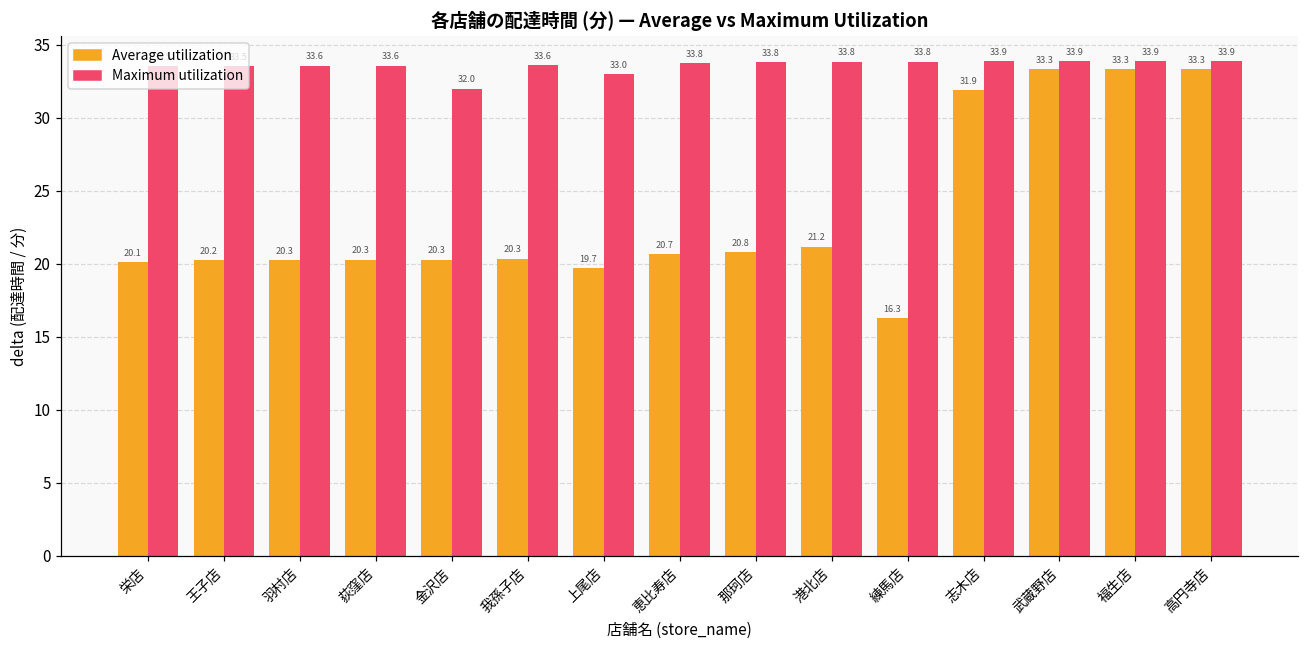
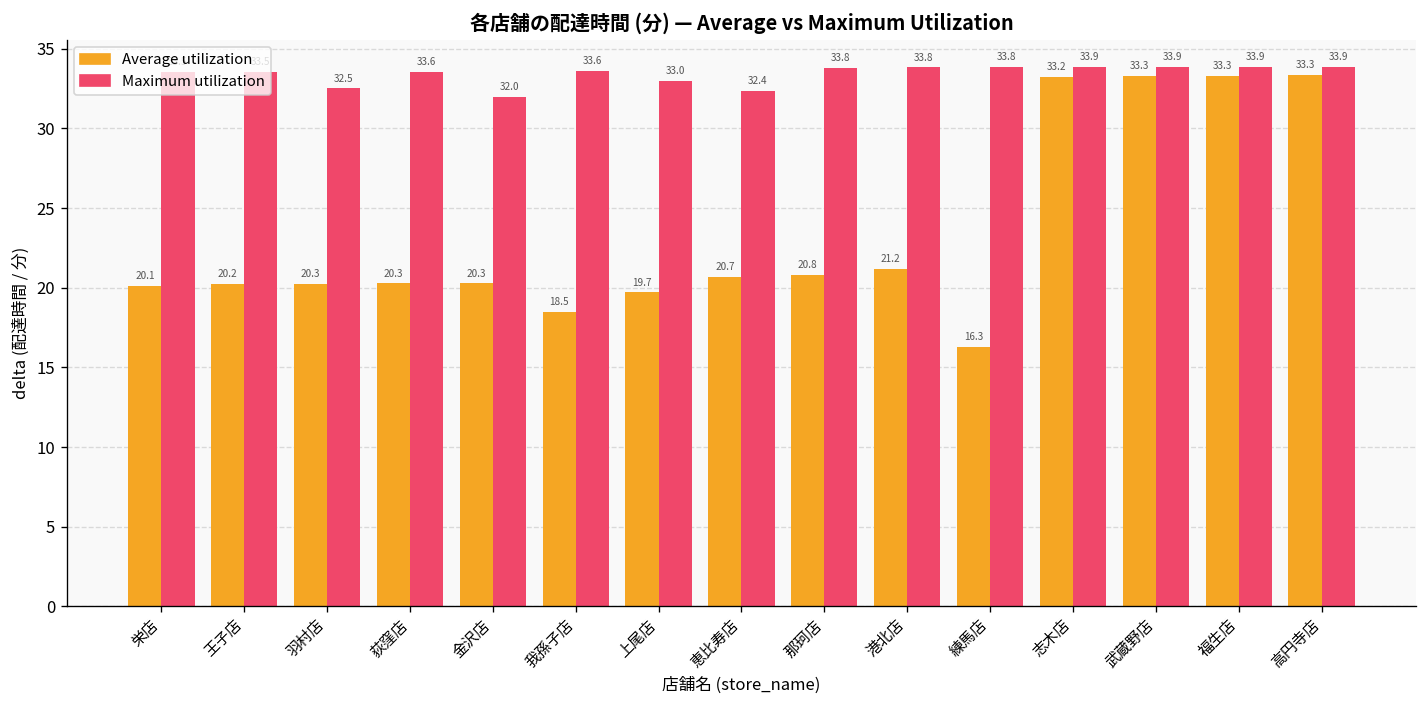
  {
    "Average utilization": {
      "栄店": 20.1,
      "王子店": 20.2,
      "羽村店": 20.3,
      "荻窪店": 20.3,
      "金沢店": 20.3,
-     "我孫子店": 20.3,
+     "我孫子店": 18.5,
      "上尾店": 19.7,
      "恵比寿店": 20.7,
      "那珂店": 20.8,
      "港北店": 21.2,
      "練馬店": 16.3,
-     "志木店": 31.9,
+     "志木店": 33.2,
      "武蔵野店": 33.3,
      "福生店": 33.3,
      "高円寺店": 33.3
    },
    "Maximum utilization": {
-     "羽村店": 33.6,
+     "羽村店": 32.5,
      "荻窪店": 33.6,
      "金沢店": 32.0,
      "我孫子店": 33.6,
      "上尾店": 33.0,
-     "恵比寿店": 33.8,
+     "恵比寿店": 32.4,
      "那珂店": 33.8,
      "港北店": 33.8,
      "練馬店": 33.8,
      "志木店": 33.9,
      "武蔵野店": 33.9,
      "福生店": 33.9,
      "高円寺店": 33.9
    }
  }
